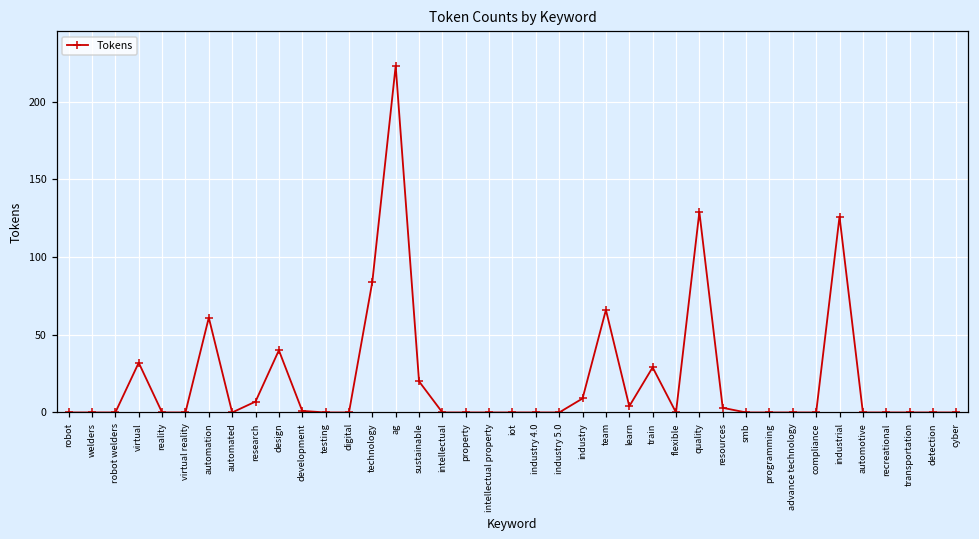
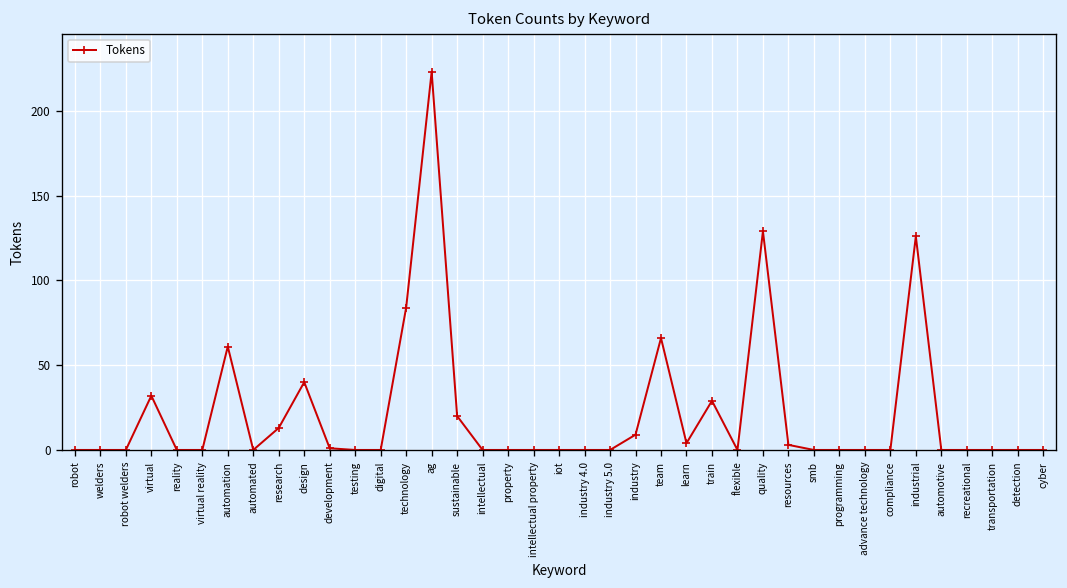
  {
    "robot": 0,
    "welders": 0,
    "robot welders": 0,
    "virtual": 32,
    "reality": 0,
    "virtual reality": 0,
    "automation": 61,
    "automated": 0,
-   "research": 7,
+   "research": 13,
    "design": 40,
    "development": 1,
    "testing": 0,
    "digital": 0,
    "technology": 84,
    "ag": 223,
    "sustainable": 20,
    "intellectual": 0,
    "property": 0,
    "intellectual property": 0,
    "iot": 0,
    "industry 4.0": 0,
    "industry 5.0": 0,
    "industry": 9,
    "team": 66,
    "learn": 4,
    "train": 29,
    "flexible": 0,
    "quality": 129,
    "resources": 3,
    "smb": 0,
    "programming": 0,
    "advance technology": 0,
    "compliance": 0,
    "industrial": 126,
    "automotive": 0,
    "recreational": 0,
    "transportation": 0,
    "detection": 0,
    "cyber": 0
  }
